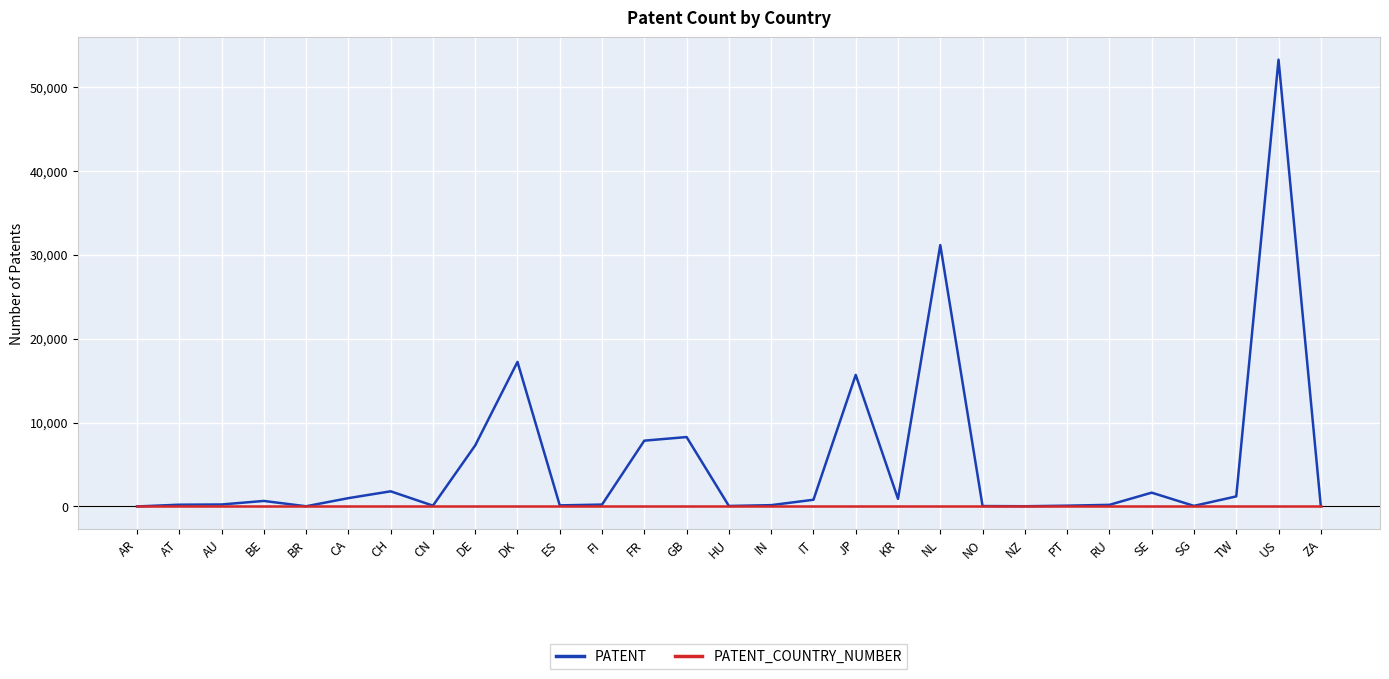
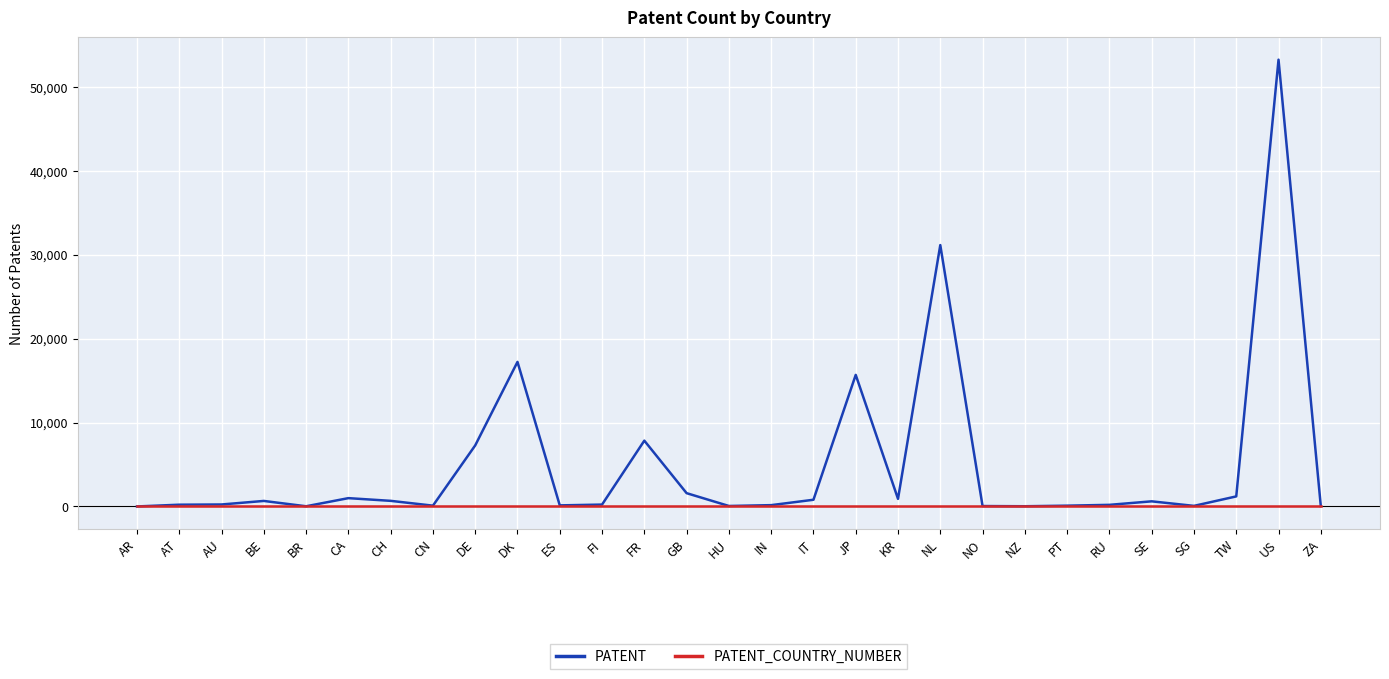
  {
    "PATENT": {
      "BE": "1,000",
      "CA": "1,000",
-     "CH": "2,000",
+     "CH": "1,000",
      "DE": "7,000",
      "DK": "17,000",
      "FR": "8,000",
-     "GB": "8,000",
+     "GB": "2,000",
      "IT": "1,000",
      "JP": "16,000",
      "KR": "1,000",
      "NL": "31,000",
-     "SE": "2,000",
+     "SE": "1,000",
      "TW": "1,000",
      "US": "53,000"
    },
    "PATENT_COUNTRY_NUMBER": {
      "BE": "0",
      "CA": "0",
      "CH": "0",
      "DE": "0",
      "DK": "0",
      "FR": "0",
      "GB": "0",
      "IT": "0",
      "JP": "0",
      "KR": "0",
      "NL": "0",
      "SE": "0",
      "TW": "0",
      "US": "0"
    }
  }
